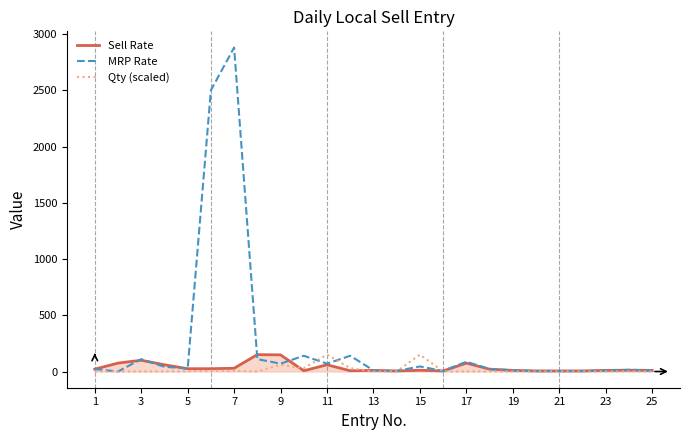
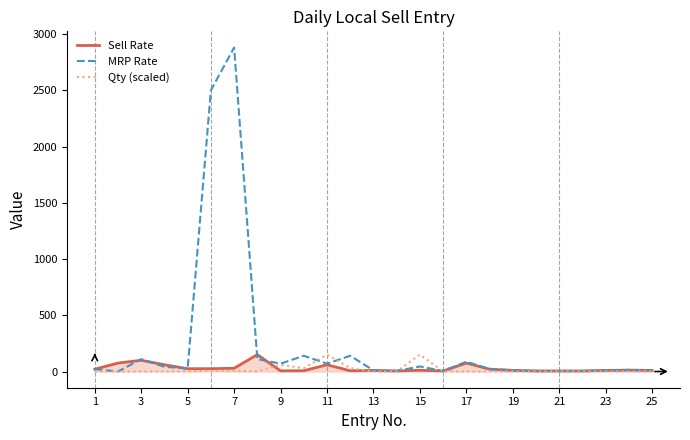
  {
    "Sell Rate": {
-     "9": 150,
+     "9": 10,
      "15": 10
    },
    "MRP Rate": {
      "7": 2880,
      "15": 50
    },
    "Qty (scaled)": {
      "3": 0,
      "5": 0,
      "11": 150,
      "15": 150,
      "17": 0
    }
  }
